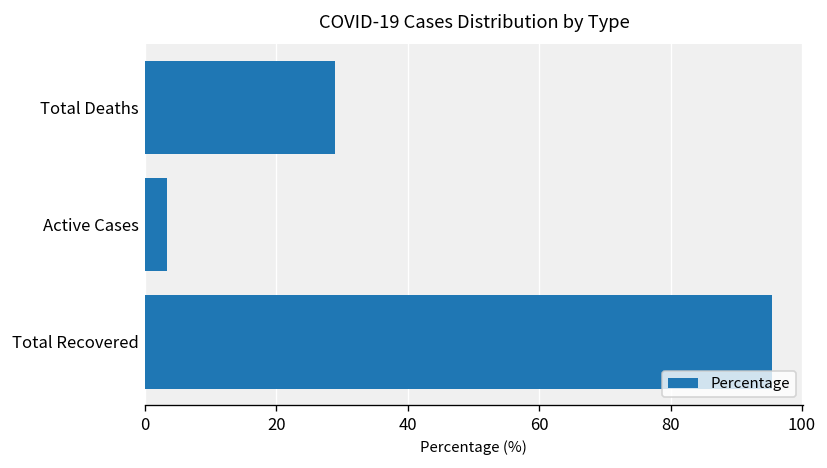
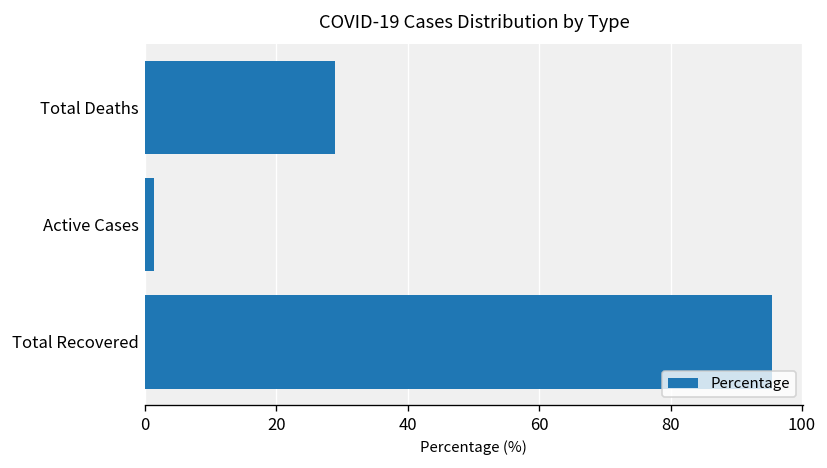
  {
    "Total Deaths": 29,
-   "Active Cases": 3,
+   "Active Cases": 1,
    "Total Recovered": 95
  }
